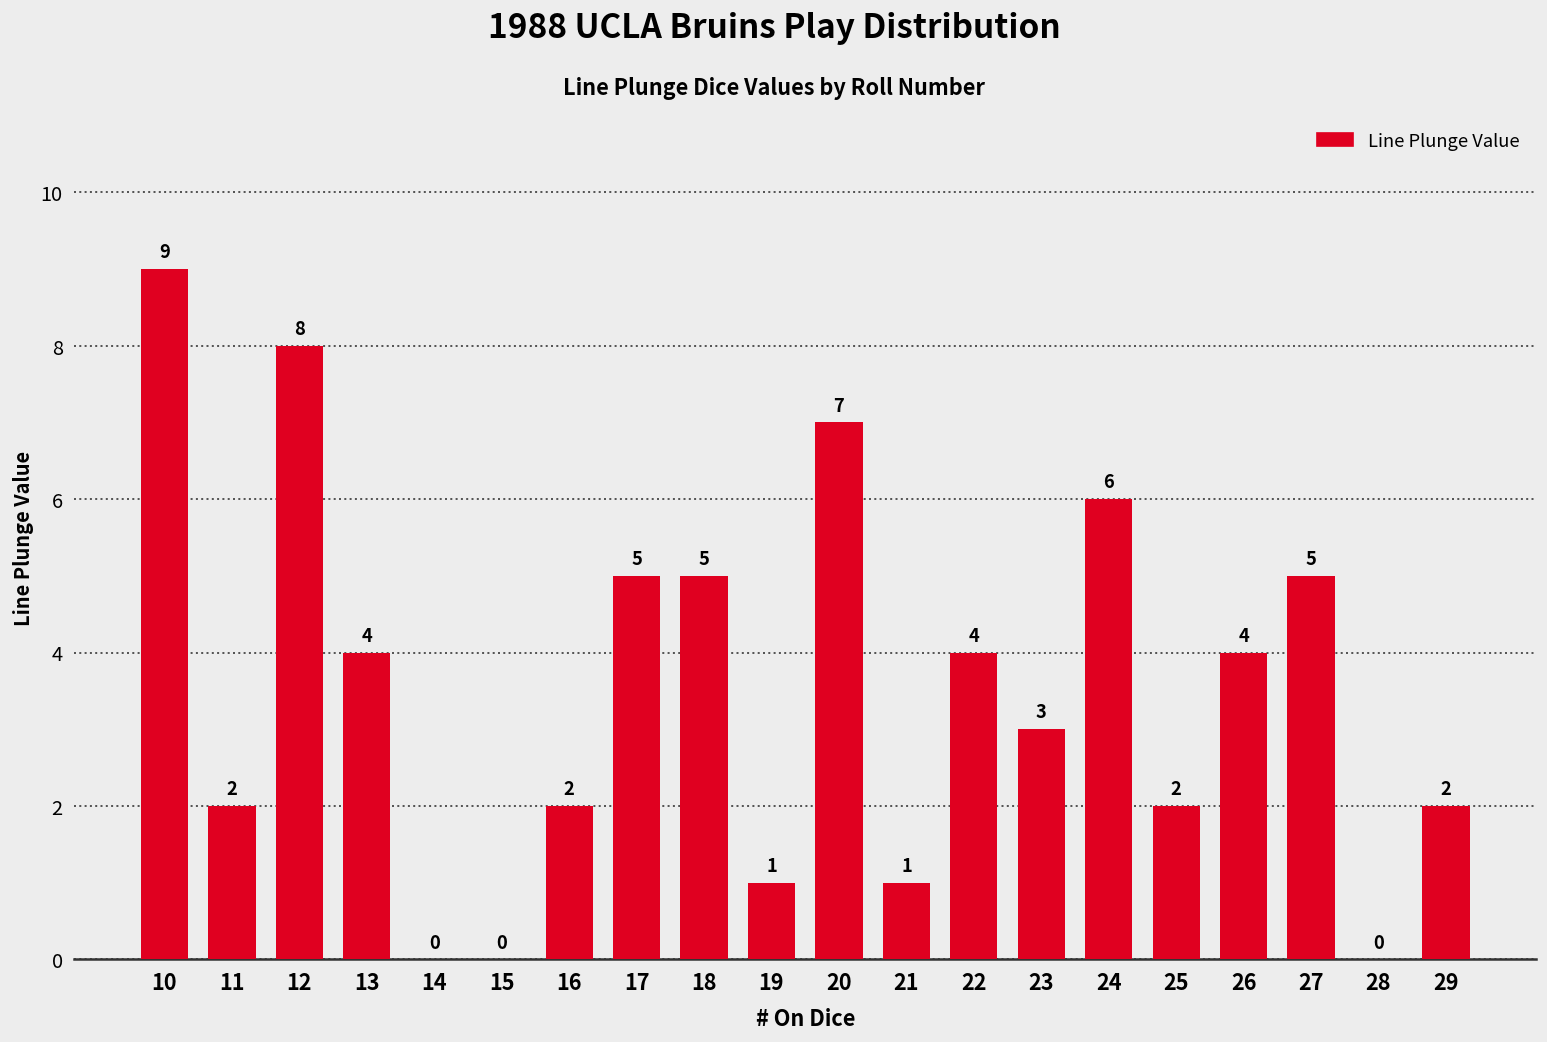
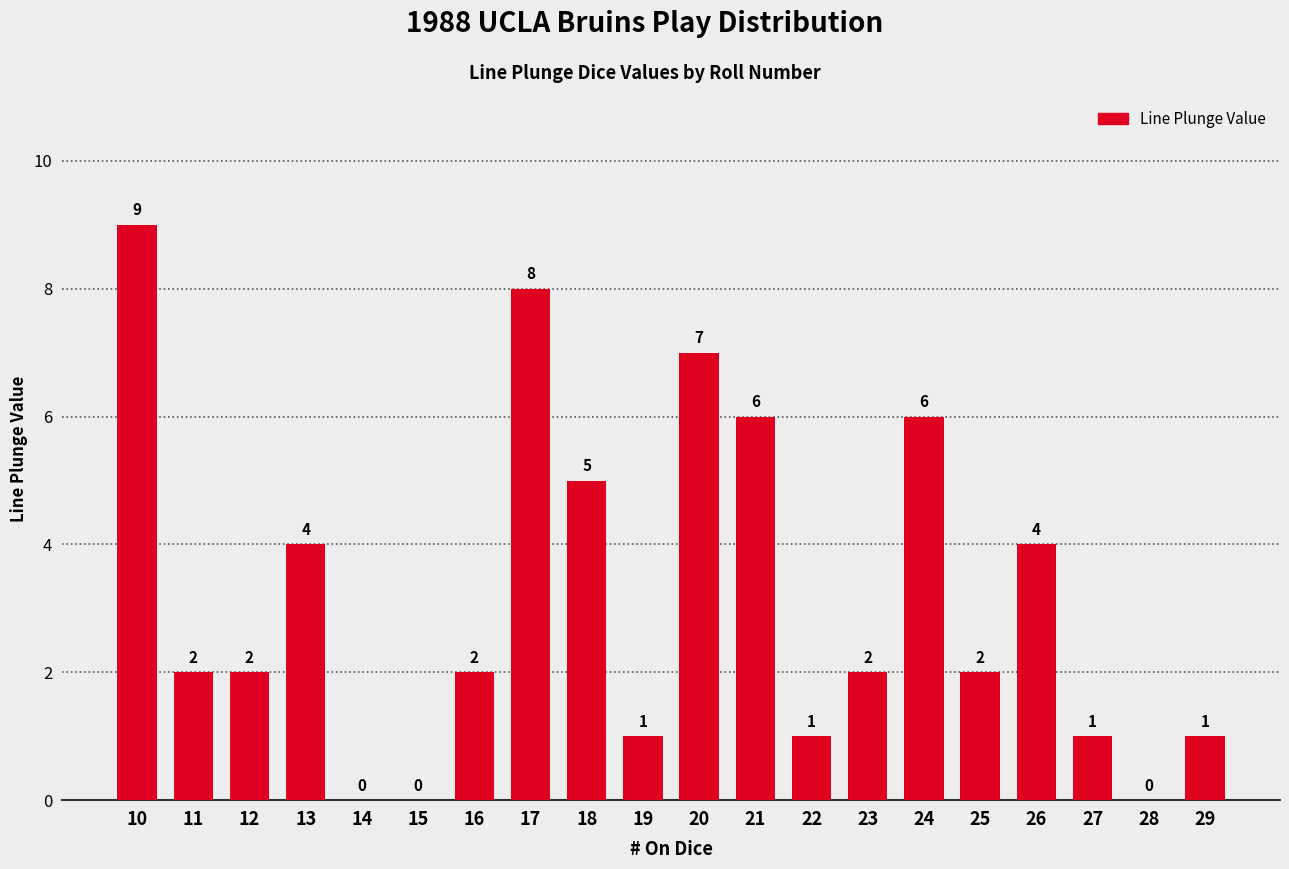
  {
    "10": 9,
    "11": 2,
-   "12": 8,
+   "12": 2,
    "13": 4,
    "14": 0,
    "15": 0,
    "16": 2,
-   "17": 5,
+   "17": 8,
    "18": 5,
    "19": 1,
    "20": 7,
-   "21": 1,
-   "22": 4,
-   "23": 3,
+   "21": 6,
+   "22": 1,
+   "23": 2,
    "24": 6,
    "25": 2,
    "26": 4,
-   "27": 5,
+   "27": 1,
    "28": 0,
-   "29": 2
+   "29": 1
  }
